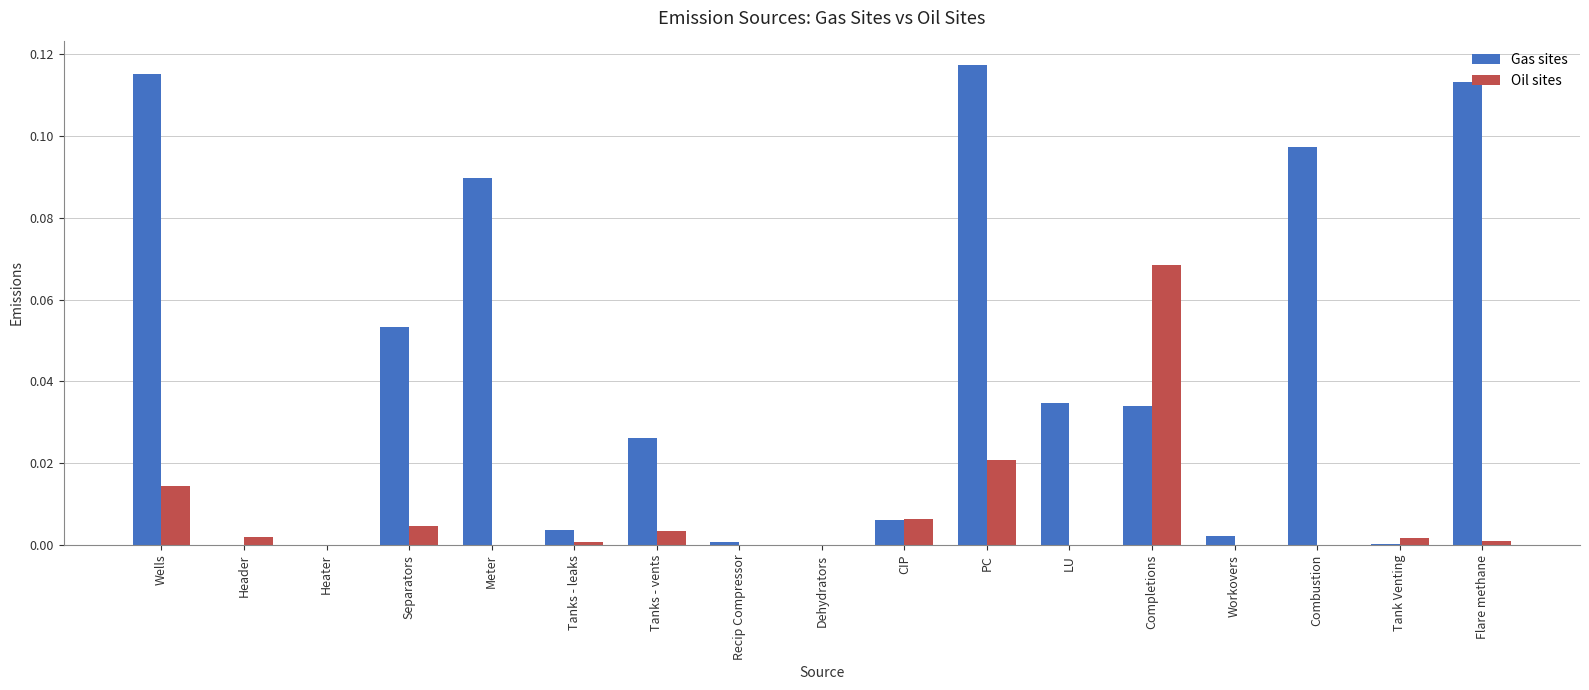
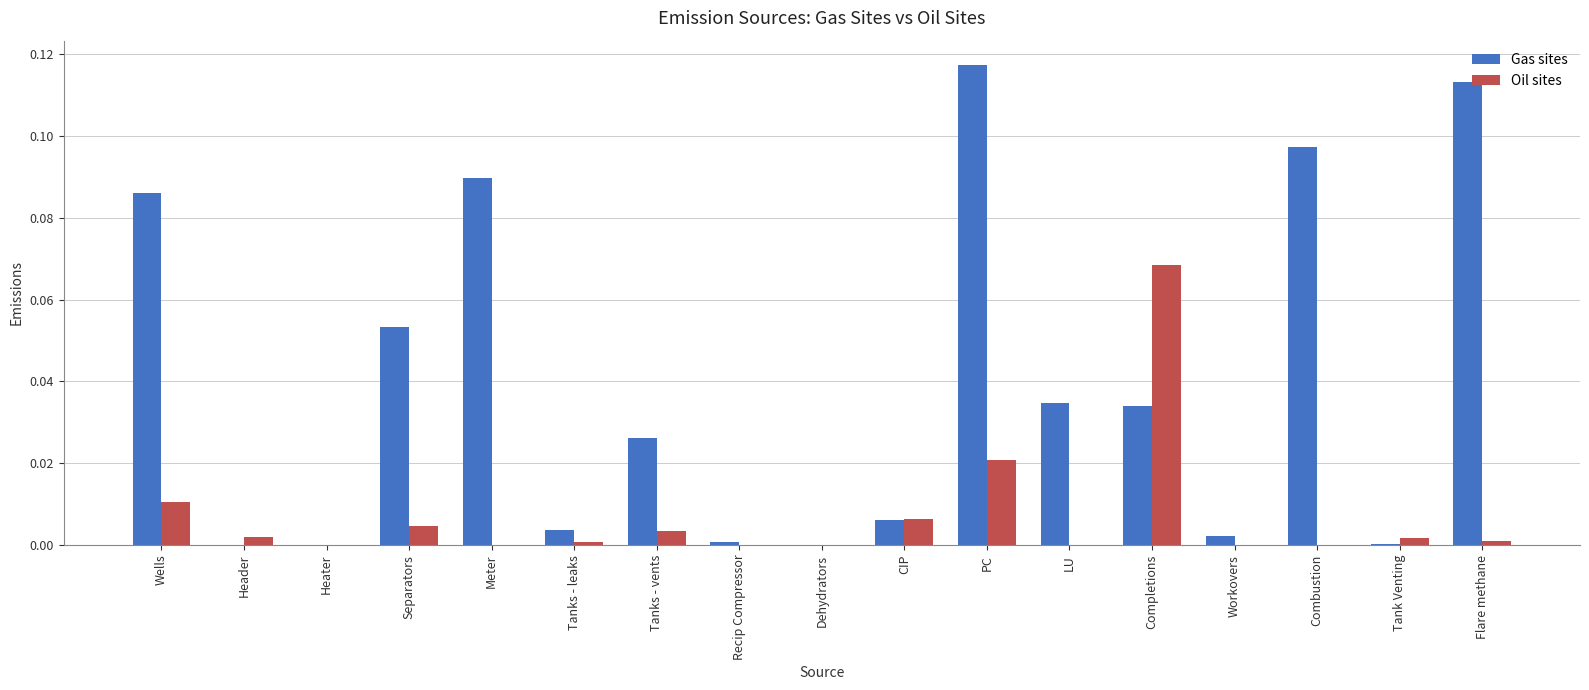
  {
    "Gas sites": {
-     "Wells": 0.115,
+     "Wells": 0.086,
      "Header": 0.000,
      "Separators": 0.053,
      "Meter": 0.090,
      "Tanks - leaks": 0.004,
      "Tanks - vents": 0.026,
      "Recip Compressor": 0.001,
      "CIP": 0.006,
      "PC": 0.118,
      "LU": 0.035,
      "Completions": 0.034,
      "Workovers": 0.002,
      "Combustion": 0.097,
      "Flare methane": 0.113
    },
    "Oil sites": {
-     "Wells": 0.014,
+     "Wells": 0.010,
      "Header": 0.002,
      "Separators": 0.005,
      "Meter": 0.000,
      "Tanks - leaks": 0.001,
      "Tanks - vents": 0.003,
      "Recip Compressor": 0.000,
      "Dehydrators": 0.000,
      "CIP": 0.006,
      "PC": 0.021,
      "LU": 0.000,
      "Completions": 0.069,
      "Workovers": 0.000,
      "Combustion": 0.000,
      "Tank Venting": 0.002,
      "Flare methane": 0.001
    }
  }
